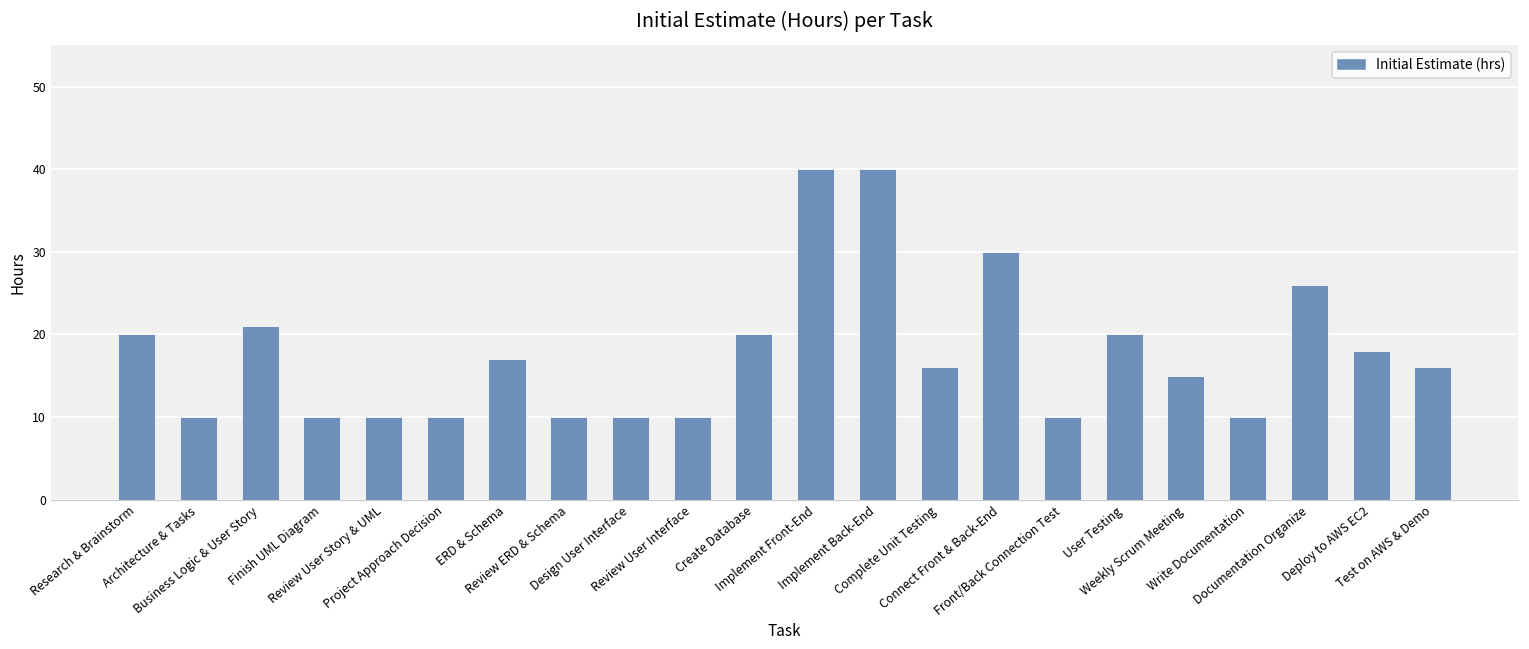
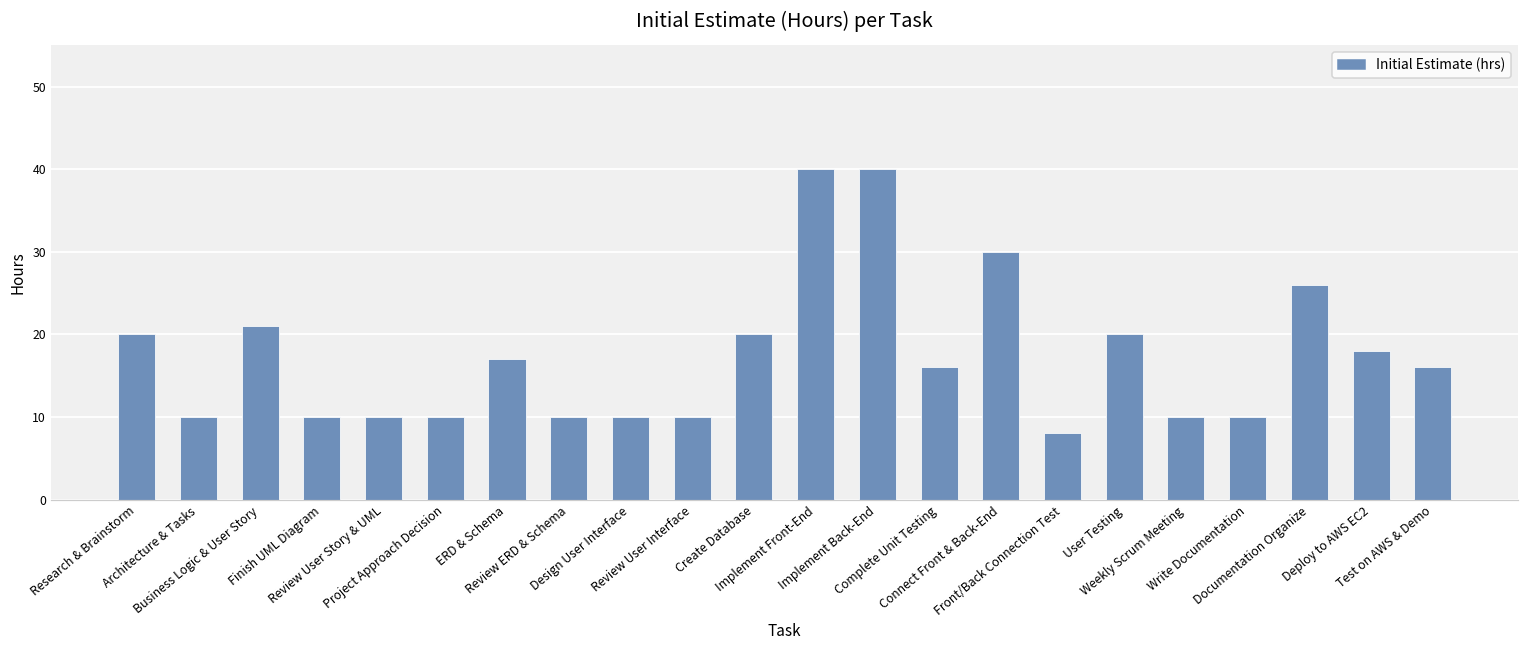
  {
    "Research & Brainstorm": 20,
    "Architecture & Tasks": 10,
    "Business Logic & User Story": 21,
    "Finish UML Diagram": 10,
    "Review User Story & UML": 10,
    "Project Approach Decision": 10,
    "ERD & Schema": 17,
    "Review ERD & Schema": 10,
    "Design User Interface": 10,
    "Review User Interface": 10,
    "Create Database": 20,
    "Implement Front-End": 40,
    "Implement Back-End": 40,
    "Complete Unit Testing": 16,
    "Connect Front & Back-End": 30,
-   "Front/Back Connection Test": 10,
+   "Front/Back Connection Test": 8,
    "User Testing": 20,
-   "Weekly Scrum Meeting": 15,
+   "Weekly Scrum Meeting": 10,
    "Write Documentation": 10,
    "Documentation Organize": 26,
    "Deploy to AWS EC2": 18,
    "Test on AWS & Demo": 16
  }
